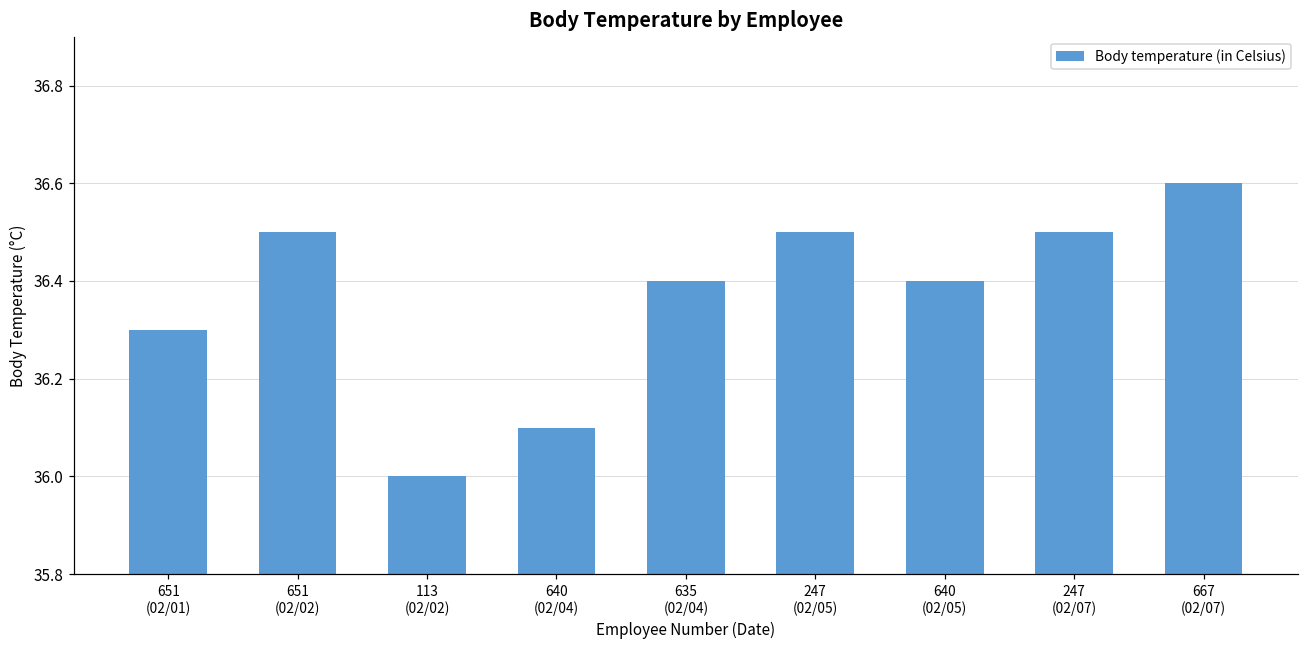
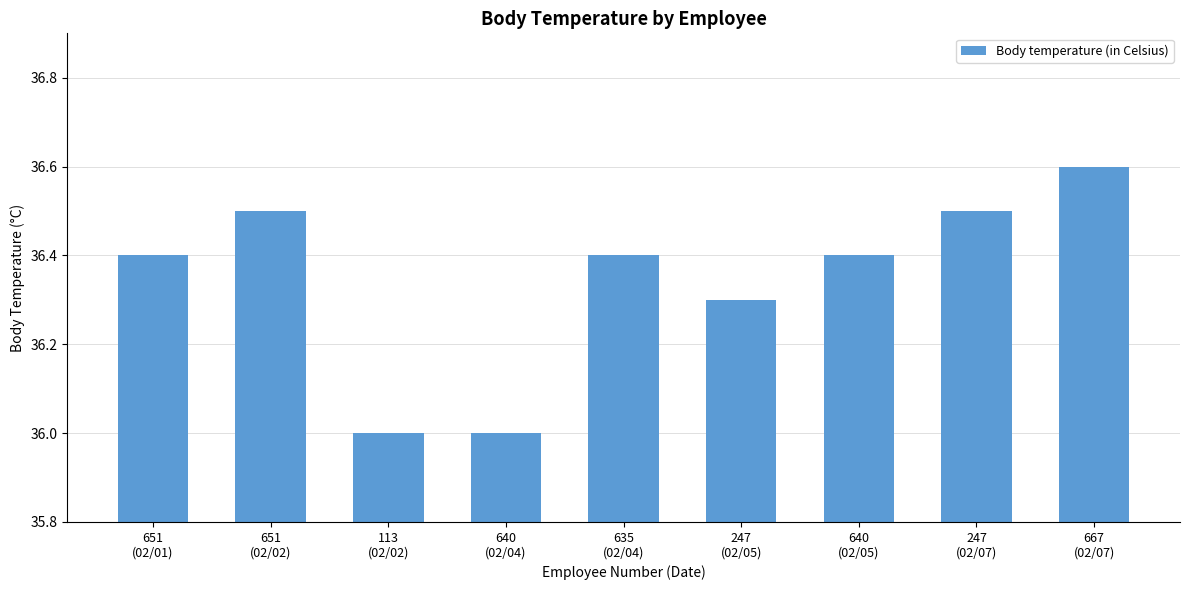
  {
-   "651 (02/01)": 36.3,
+   "651 (02/01)": 36.4,
    "651 (02/02)": 36.5,
    "113 (02/02)": 36.0,
-   "640 (02/04)": 36.1,
+   "640 (02/04)": 36.0,
    "635 (02/04)": 36.4,
-   "247 (02/05)": 36.5,
+   "247 (02/05)": 36.3,
    "640 (02/05)": 36.4,
    "247 (02/07)": 36.5,
    "667 (02/07)": 36.6
  }
